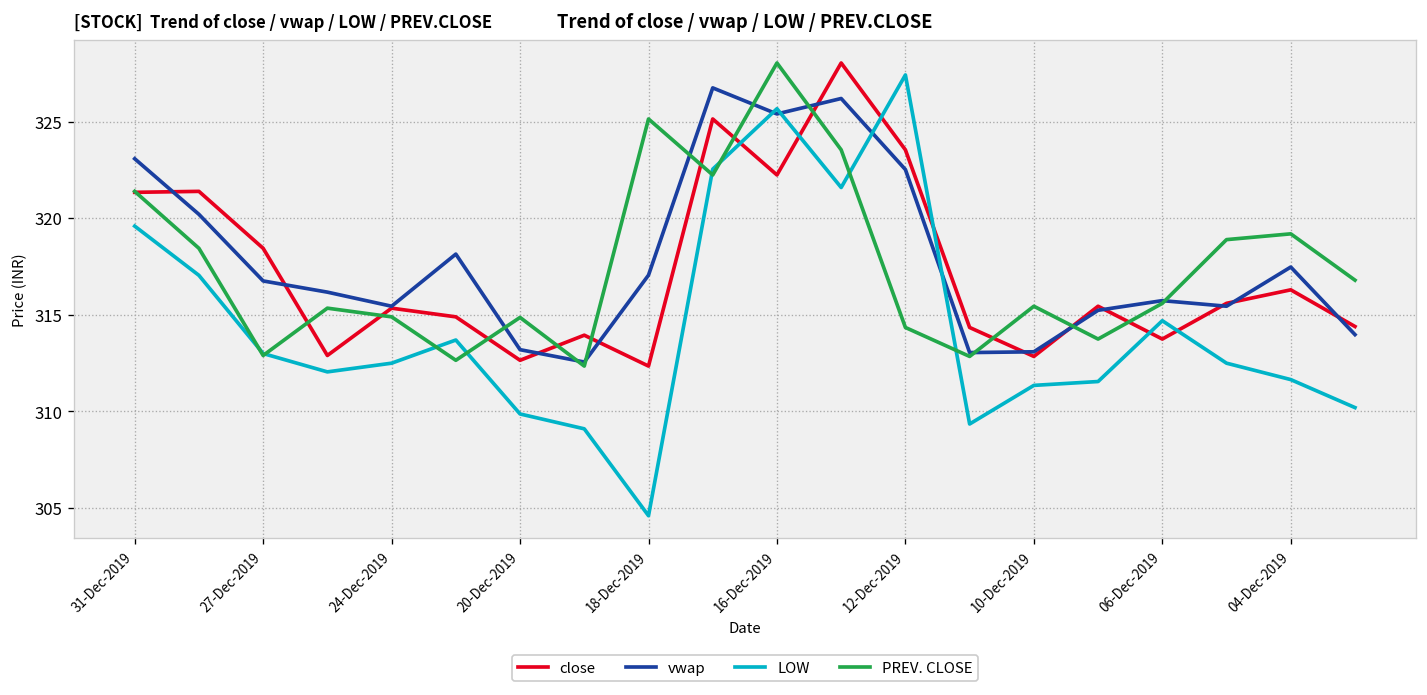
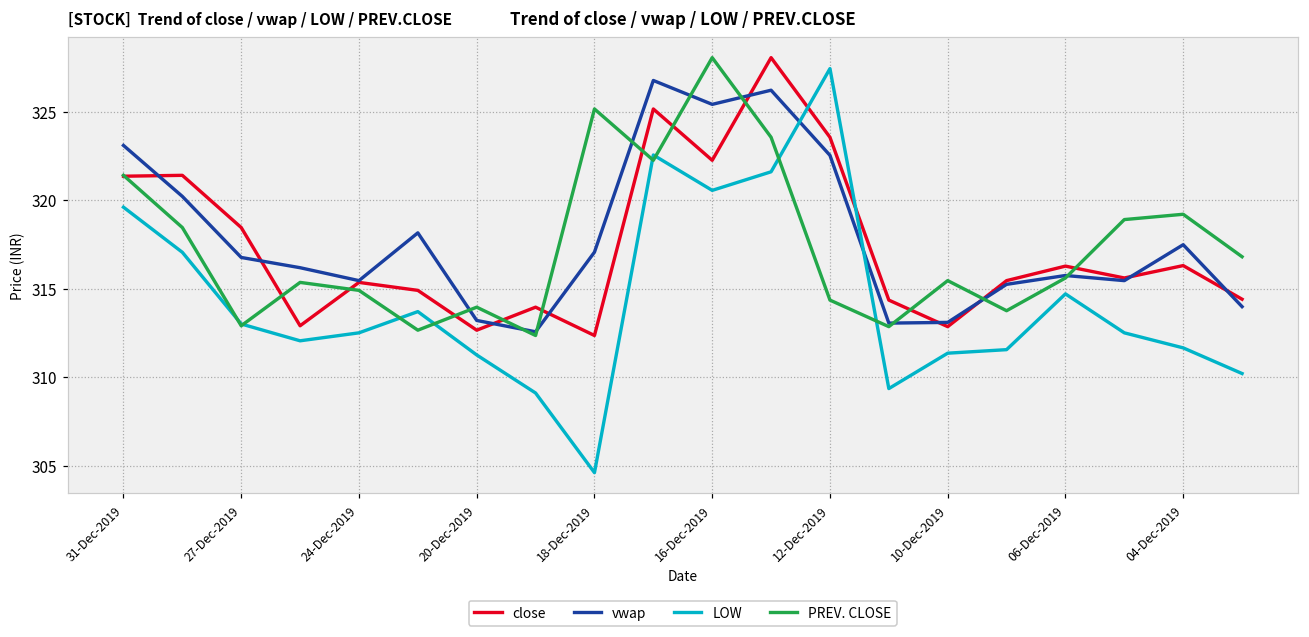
  {
    "close": {
      "27-Dec-2019": 318.5,
      "20-Dec-2019": 312.7,
      "18-Dec-2019": 312.4,
      "16-Dec-2019": 322.3,
      "12-Dec-2019": 323.6,
      "10-Dec-2019": 312.9,
-     "06-Dec-2019": 313.8,
+     "06-Dec-2019": 316.3,
      "04-Dec-2019": 316.3
    },
    "vwap": {
      "31-Dec-2019": 323.1,
      "27-Dec-2019": 316.8,
      "20-Dec-2019": 313.2,
      "18-Dec-2019": 317.1,
      "16-Dec-2019": 325.4,
      "12-Dec-2019": 322.5,
      "10-Dec-2019": 313.1,
      "04-Dec-2019": 317.5
    },
    "LOW": {
      "31-Dec-2019": 319.6,
      "24-Dec-2019": 312.5,
-     "20-Dec-2019": 309.9,
+     "20-Dec-2019": 311.3,
      "18-Dec-2019": 304.6,
-     "16-Dec-2019": 325.7,
+     "16-Dec-2019": 320.6,
      "12-Dec-2019": 327.4,
      "10-Dec-2019": 311.4,
      "06-Dec-2019": 314.7,
      "04-Dec-2019": 311.7
    },
    "PREV. CLOSE": {
      "24-Dec-2019": 314.9,
-     "20-Dec-2019": 314.9,
+     "20-Dec-2019": 314.0,
      "18-Dec-2019": 325.2,
      "16-Dec-2019": 328.1,
      "12-Dec-2019": 314.4,
      "10-Dec-2019": 315.5,
      "04-Dec-2019": 319.2
    }
  }
